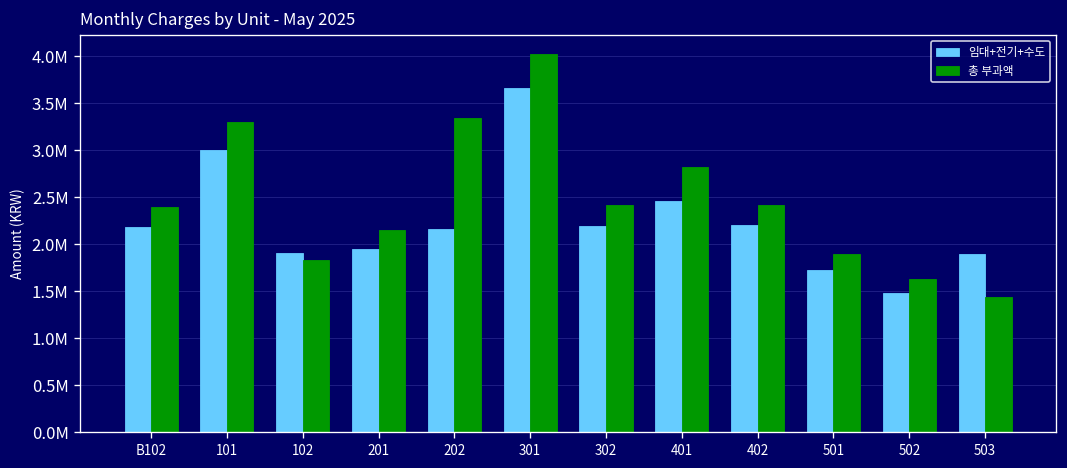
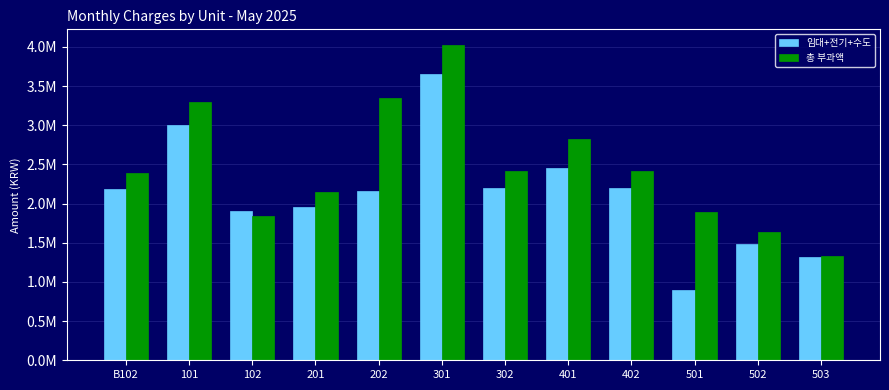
  {
    "임대+전기+수도": {
      "B102": 2200000,
      "101": 3000000,
      "102": 1900000,
      "201": 2000000,
      "202": 2200000,
      "301": 3700000,
      "302": 2200000,
      "401": 2500000,
      "402": 2200000,
-     "501": 1700000,
+     "501": 900000,
      "502": 1500000,
-     "503": 1900000
+     "503": 1300000
    },
    "총 부과액": {
      "B102": 2400000,
      "101": 3300000,
      "102": 1800000,
      "201": 2100000,
      "202": 3300000,
      "301": 4000000,
      "302": 2400000,
      "401": 2800000,
      "402": 2400000,
      "501": 1900000,
      "502": 1600000,
-     "503": 1400000
+     "503": 1300000
    }
  }
